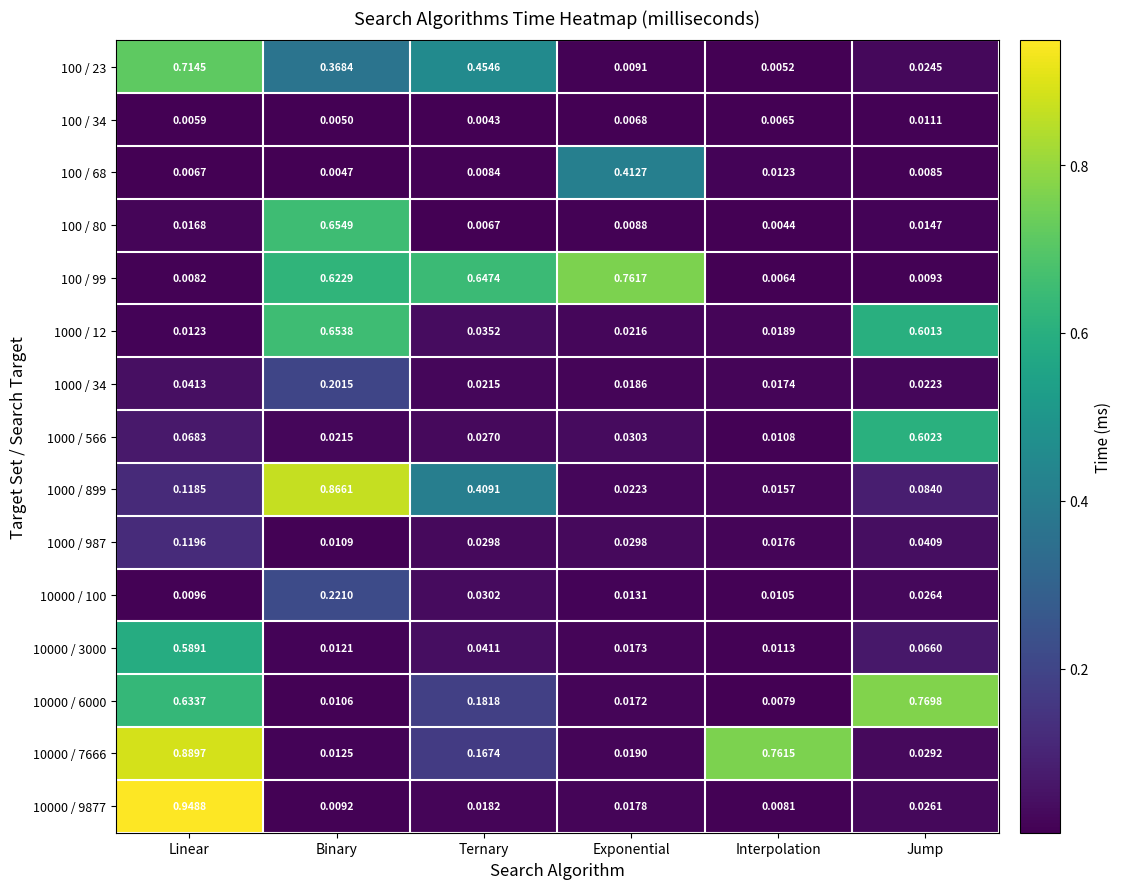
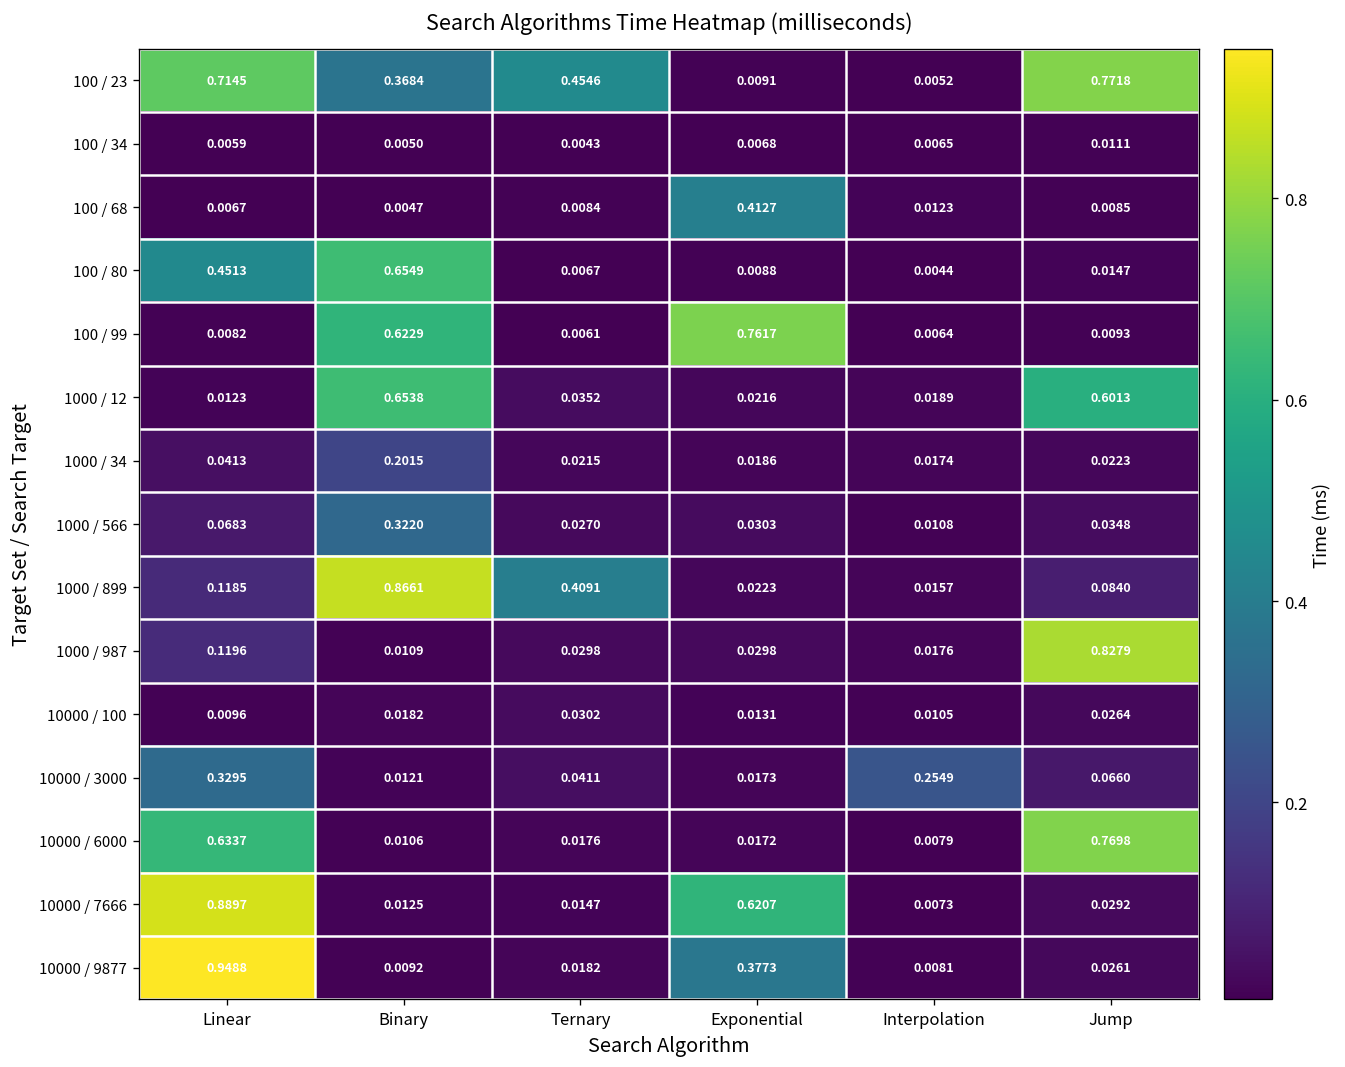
  {
    "100 / 23": {
      "Linear": 0.7145,
      "Binary": 0.3684,
      "Ternary": 0.4546,
      "Exponential": 0.0091,
      "Interpolation": 0.0052,
-     "Jump": 0.0245
+     "Jump": 0.7718
    },
    "100 / 34": {
      "Linear": 0.0059,
      "Binary": 0.0050,
      "Ternary": 0.0043,
      "Exponential": 0.0068,
      "Interpolation": 0.0065,
      "Jump": 0.0111
    },
    "100 / 68": {
      "Linear": 0.0067,
      "Binary": 0.0047,
      "Ternary": 0.0084,
      "Exponential": 0.4127,
      "Interpolation": 0.0123,
      "Jump": 0.0085
    },
    "100 / 80": {
-     "Linear": 0.0168,
+     "Linear": 0.4513,
      "Binary": 0.6549,
      "Ternary": 0.0067,
      "Exponential": 0.0088,
      "Interpolation": 0.0044,
      "Jump": 0.0147
    },
    "100 / 99": {
      "Linear": 0.0082,
      "Binary": 0.6229,
-     "Ternary": 0.6474,
+     "Ternary": 0.0061,
      "Exponential": 0.7617,
      "Interpolation": 0.0064,
      "Jump": 0.0093
    },
    "1000 / 12": {
      "Linear": 0.0123,
      "Binary": 0.6538,
      "Ternary": 0.0352,
      "Exponential": 0.0216,
      "Interpolation": 0.0189,
      "Jump": 0.6013
    },
    "1000 / 34": {
      "Linear": 0.0413,
      "Binary": 0.2015,
      "Ternary": 0.0215,
      "Exponential": 0.0186,
      "Interpolation": 0.0174,
      "Jump": 0.0223
    },
    "1000 / 566": {
      "Linear": 0.0683,
-     "Binary": 0.0215,
+     "Binary": 0.3220,
      "Ternary": 0.0270,
      "Exponential": 0.0303,
      "Interpolation": 0.0108,
-     "Jump": 0.6023
+     "Jump": 0.0348
    },
    "1000 / 899": {
      "Linear": 0.1185,
      "Binary": 0.8661,
      "Ternary": 0.4091,
      "Exponential": 0.0223,
      "Interpolation": 0.0157,
      "Jump": 0.0840
    },
    "1000 / 987": {
      "Linear": 0.1196,
      "Binary": 0.0109,
      "Ternary": 0.0298,
      "Exponential": 0.0298,
      "Interpolation": 0.0176,
-     "Jump": 0.0409
+     "Jump": 0.8279
    },
    "10000 / 100": {
      "Linear": 0.0096,
-     "Binary": 0.2210,
+     "Binary": 0.0182,
      "Ternary": 0.0302,
      "Exponential": 0.0131,
      "Interpolation": 0.0105,
      "Jump": 0.0264
    },
    "10000 / 3000": {
-     "Linear": 0.5891,
+     "Linear": 0.3295,
      "Binary": 0.0121,
      "Ternary": 0.0411,
      "Exponential": 0.0173,
-     "Interpolation": 0.0113,
+     "Interpolation": 0.2549,
      "Jump": 0.0660
    },
    "10000 / 6000": {
      "Linear": 0.6337,
      "Binary": 0.0106,
-     "Ternary": 0.1818,
+     "Ternary": 0.0176,
      "Exponential": 0.0172,
      "Interpolation": 0.0079,
      "Jump": 0.7698
    },
    "10000 / 7666": {
      "Linear": 0.8897,
      "Binary": 0.0125,
-     "Ternary": 0.1674,
-     "Exponential": 0.0190,
-     "Interpolation": 0.7615,
+     "Ternary": 0.0147,
+     "Exponential": 0.6207,
+     "Interpolation": 0.0073,
      "Jump": 0.0292
    },
    "10000 / 9877": {
      "Linear": 0.9488,
      "Binary": 0.0092,
      "Ternary": 0.0182,
-     "Exponential": 0.0178,
+     "Exponential": 0.3773,
      "Interpolation": 0.0081,
      "Jump": 0.0261
    }
  }
